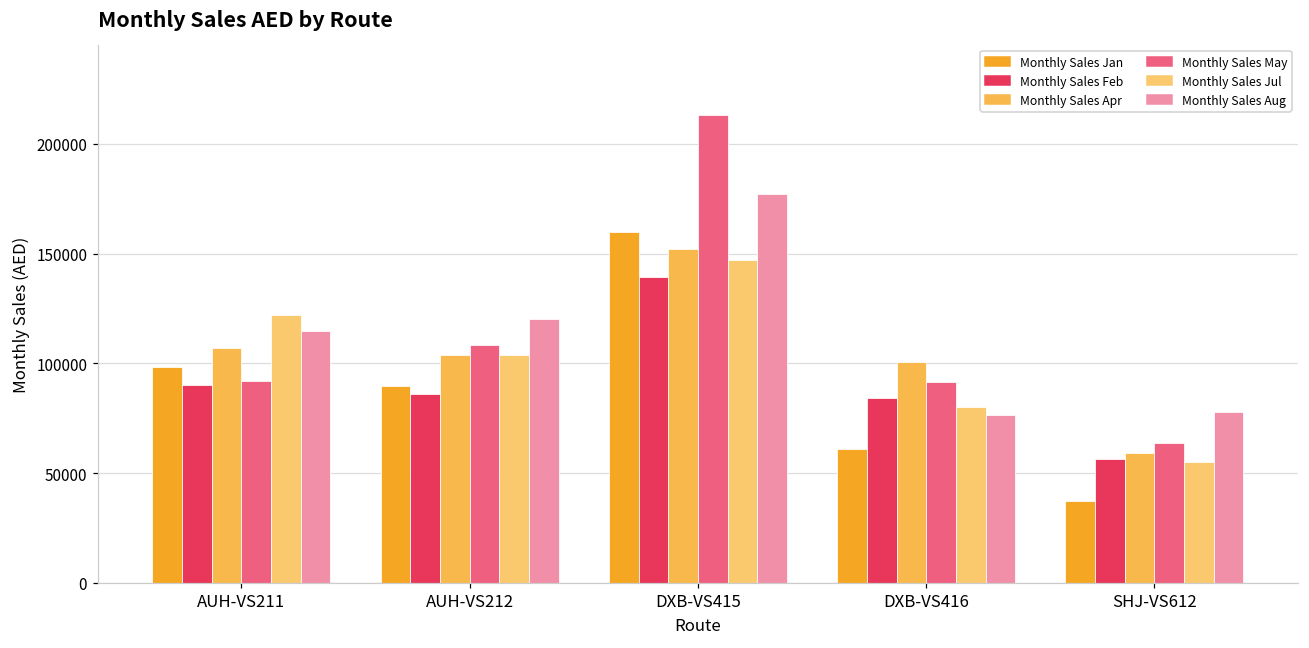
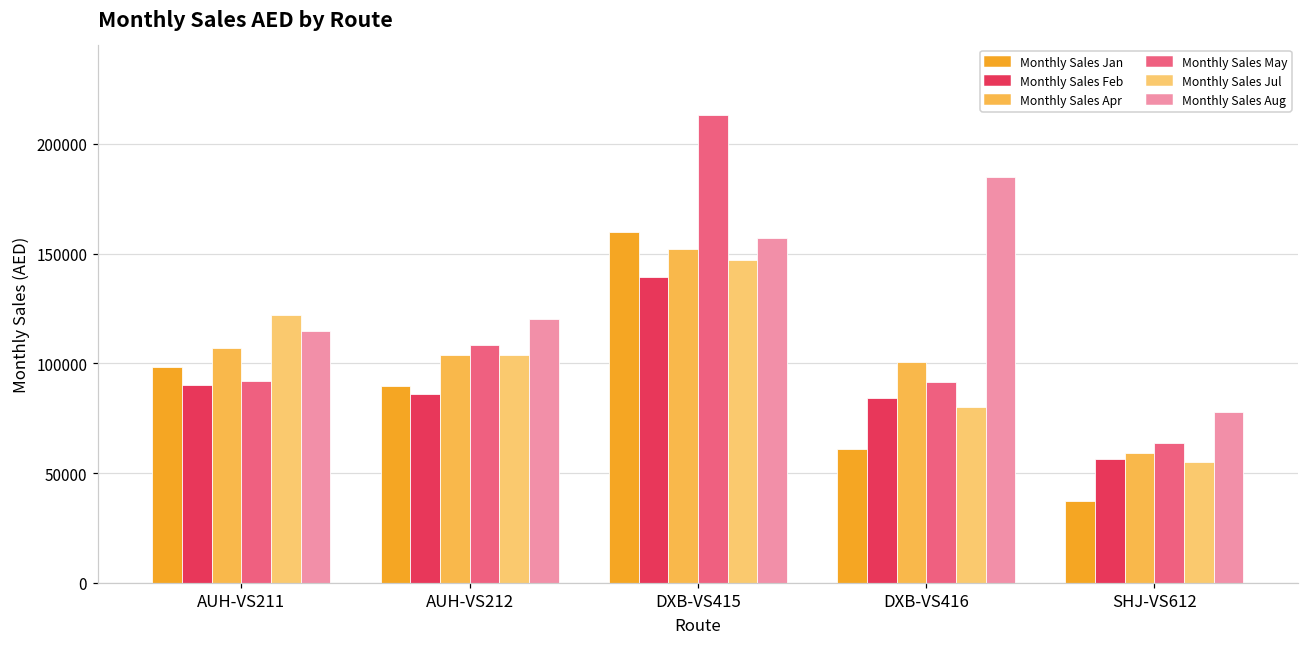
  {
    "Monthly Sales Aug": {
      "AUH-VS211": 115000,
      "AUH-VS212": 120000,
-     "DXB-VS415": 177000,
-     "DXB-VS416": 77000,
+     "DXB-VS415": 157000,
+     "DXB-VS416": 185000,
      "SHJ-VS612": 78000
    }
  }
